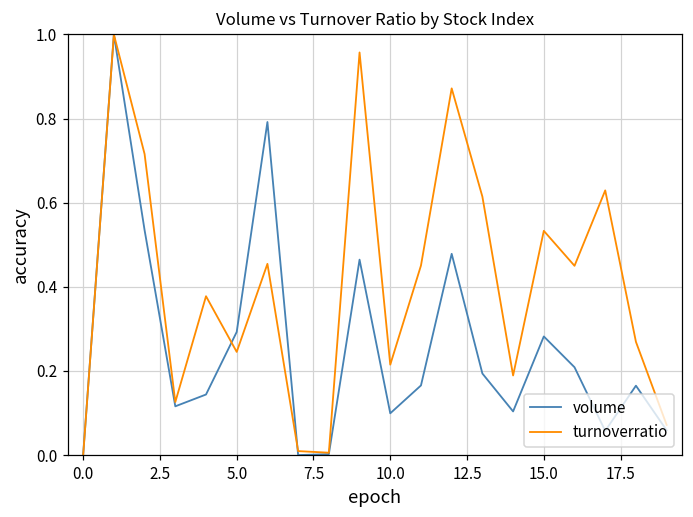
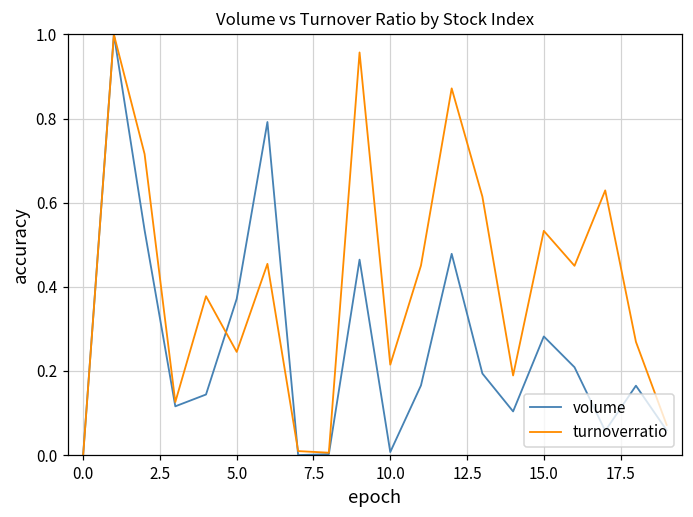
  {
    "volume": {
-     "5.0": 0.29,
-     "10.0": 0.10,
+     "5.0": 0.37,
+     "10.0": 0.01,
      "15.0": 0.28
    },
    "turnoverratio": {
      "5.0": 0.25,
      "10.0": 0.22,
      "15.0": 0.53
    }
  }
